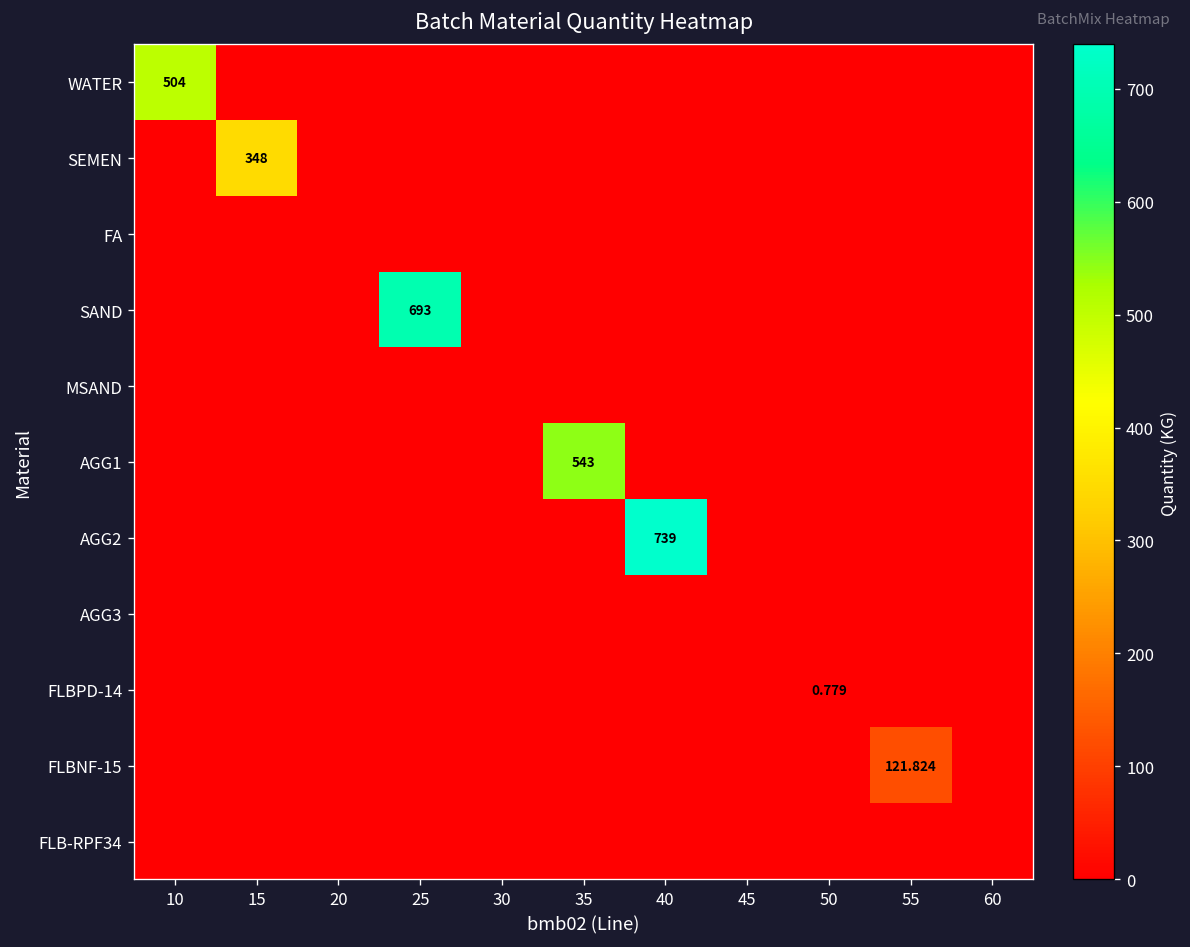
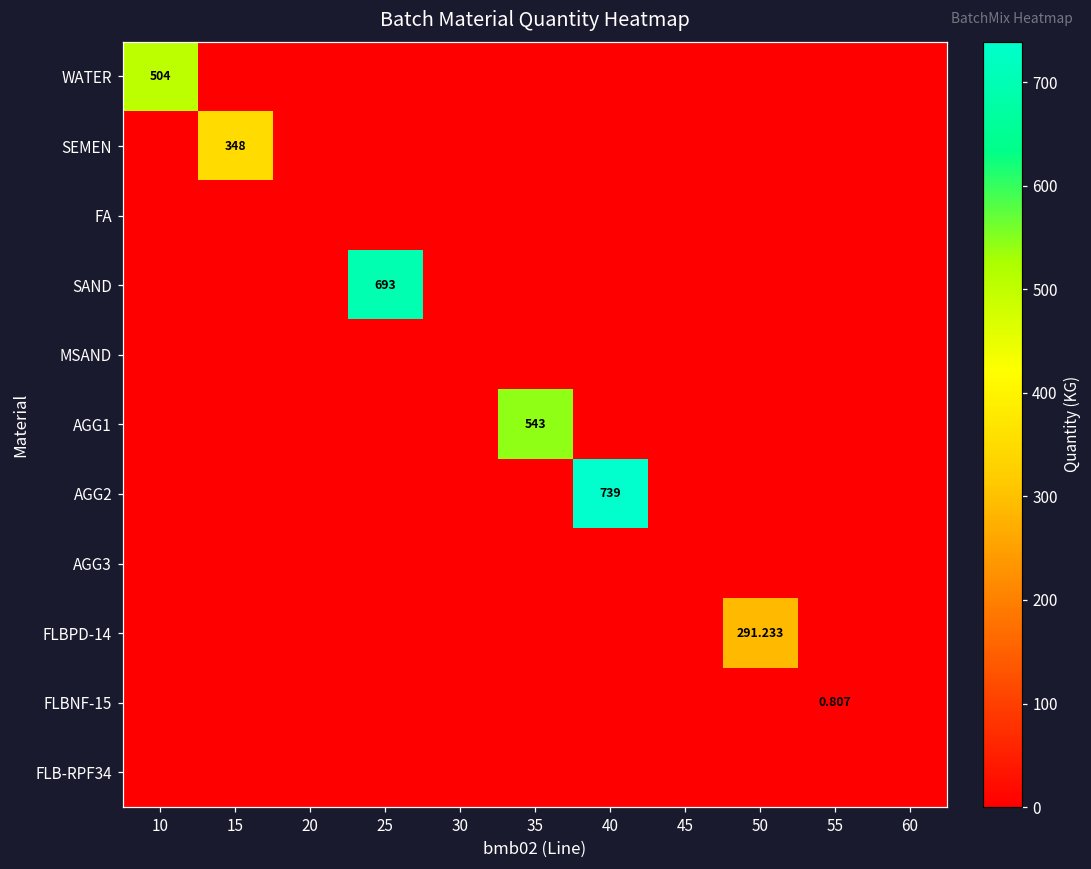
  {
    "WATER": {
      "10": 504
    },
    "SEMEN": {
      "15": 348
    },
    "SAND": {
      "25": 693
    },
    "AGG1": {
      "35": 543
    },
    "AGG2": {
      "40": 739
    },
    "FLBPD-14": {
-     "50": 0.779
+     "50": 291.233
    },
    "FLBNF-15": {
-     "55": 121.824
+     "55": 0.807
    }
  }
